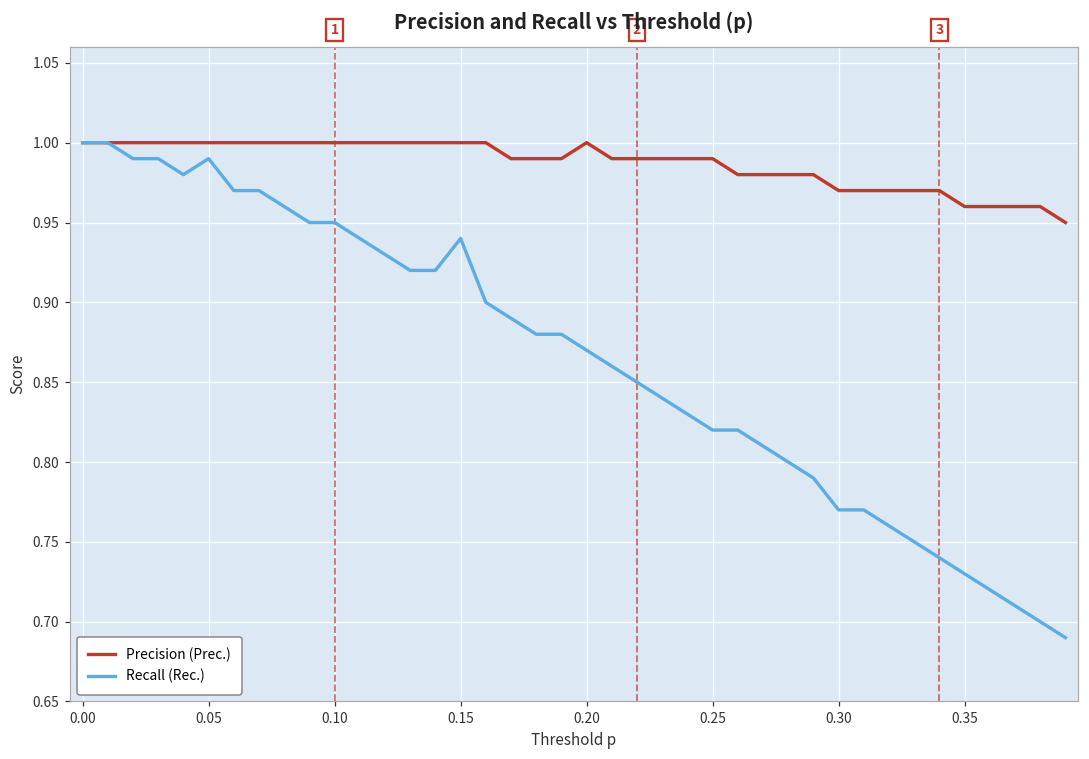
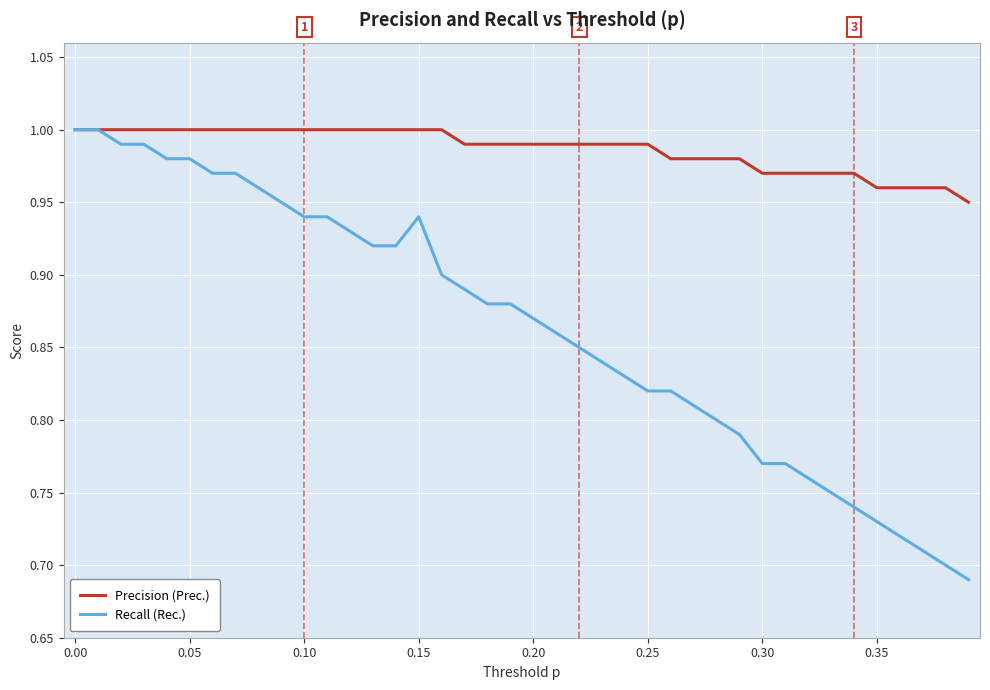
  {
    "Precision (Prec.)": {
      "0.05": 1.00,
      "0.10": 1.00,
      "0.15": 1.00,
-     "0.20": 1.00,
+     "0.20": 0.99,
      "0.25": 0.99,
      "0.30": 0.97,
      "0.35": 0.96
    },
    "Recall (Rec.)": {
-     "0.05": 0.99,
-     "0.10": 0.95,
+     "0.05": 0.98,
+     "0.10": 0.94,
      "0.15": 0.94,
      "0.20": 0.87,
      "0.25": 0.82,
      "0.30": 0.77,
      "0.35": 0.73
    }
  }
